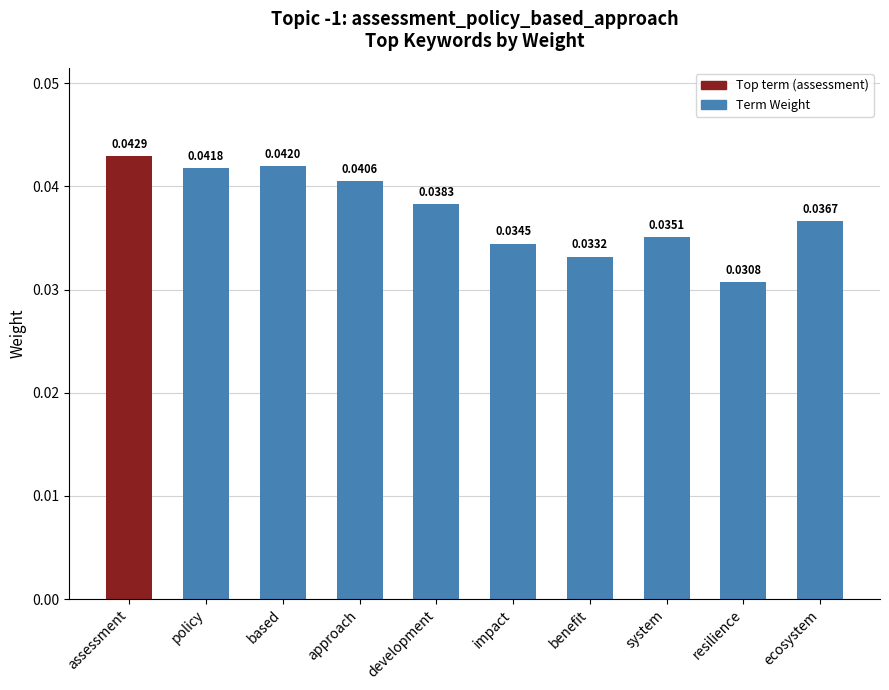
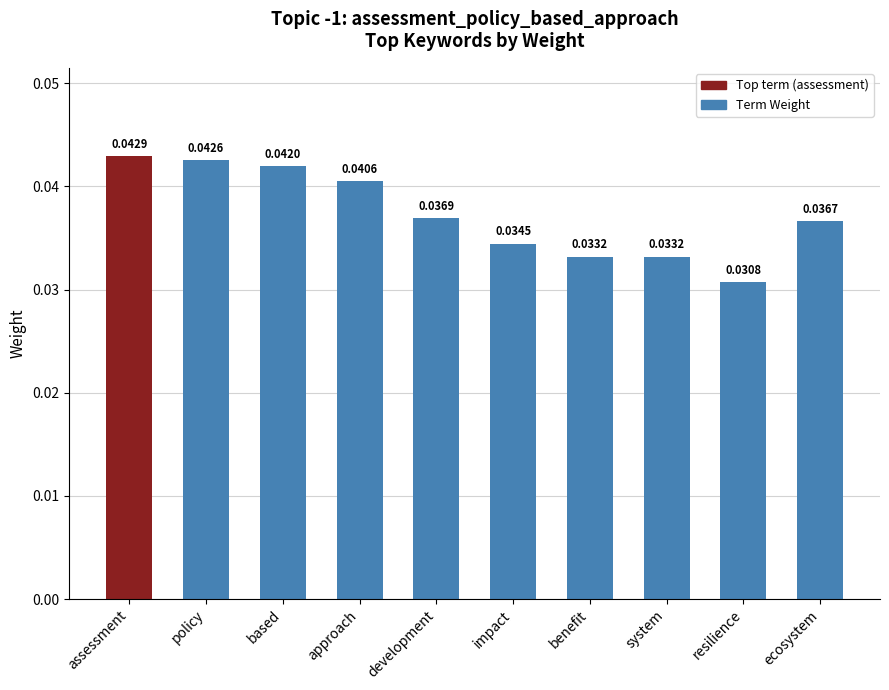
  {
    "assessment": 0.0429,
-   "policy": 0.0418,
+   "policy": 0.0426,
    "based": 0.0420,
    "approach": 0.0406,
-   "development": 0.0383,
+   "development": 0.0369,
    "impact": 0.0345,
    "benefit": 0.0332,
-   "system": 0.0351,
+   "system": 0.0332,
    "resilience": 0.0308,
    "ecosystem": 0.0367
  }
